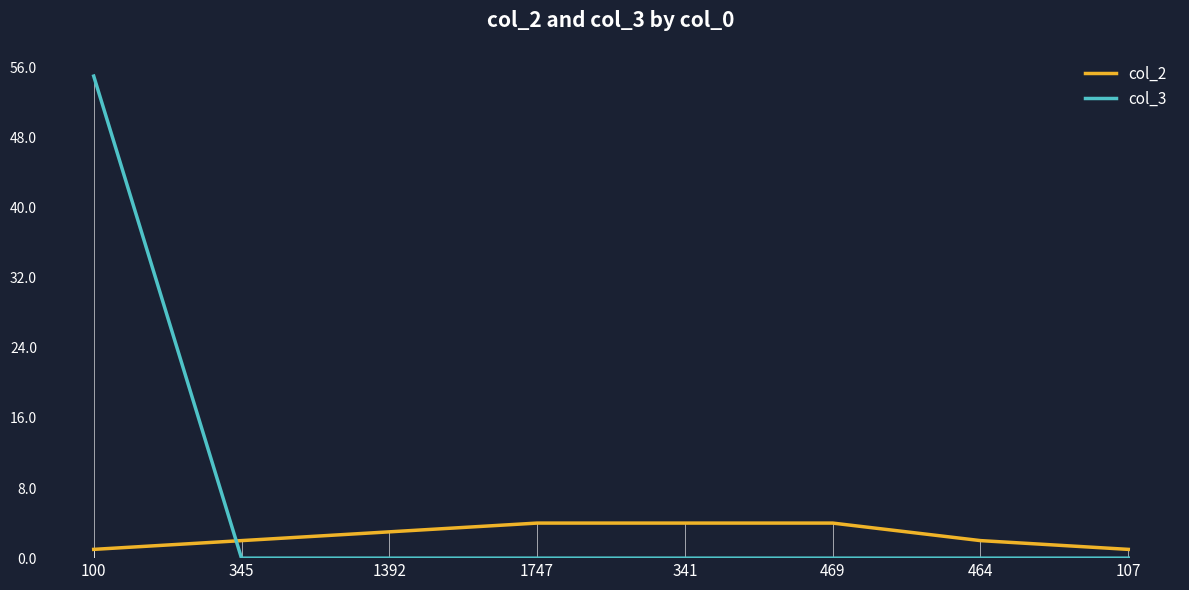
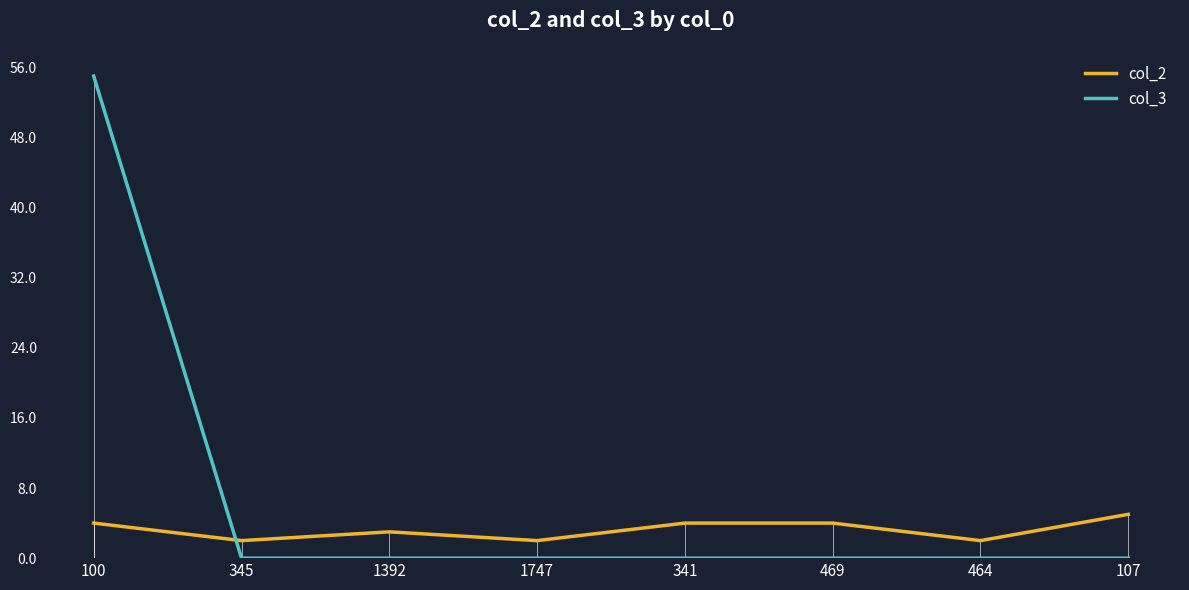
  {
    "col_2": {
-     "100": 1,
+     "100": 4,
      "345": 2,
      "1392": 3,
-     "1747": 4,
+     "1747": 2,
      "341": 4,
      "469": 4,
      "464": 2,
-     "107": 1
+     "107": 5
    },
    "col_3": {
      "100": 55,
      "345": 0,
      "1392": 0,
      "1747": 0,
      "341": 0,
      "469": 0,
      "464": 0,
      "107": 0
    }
  }
